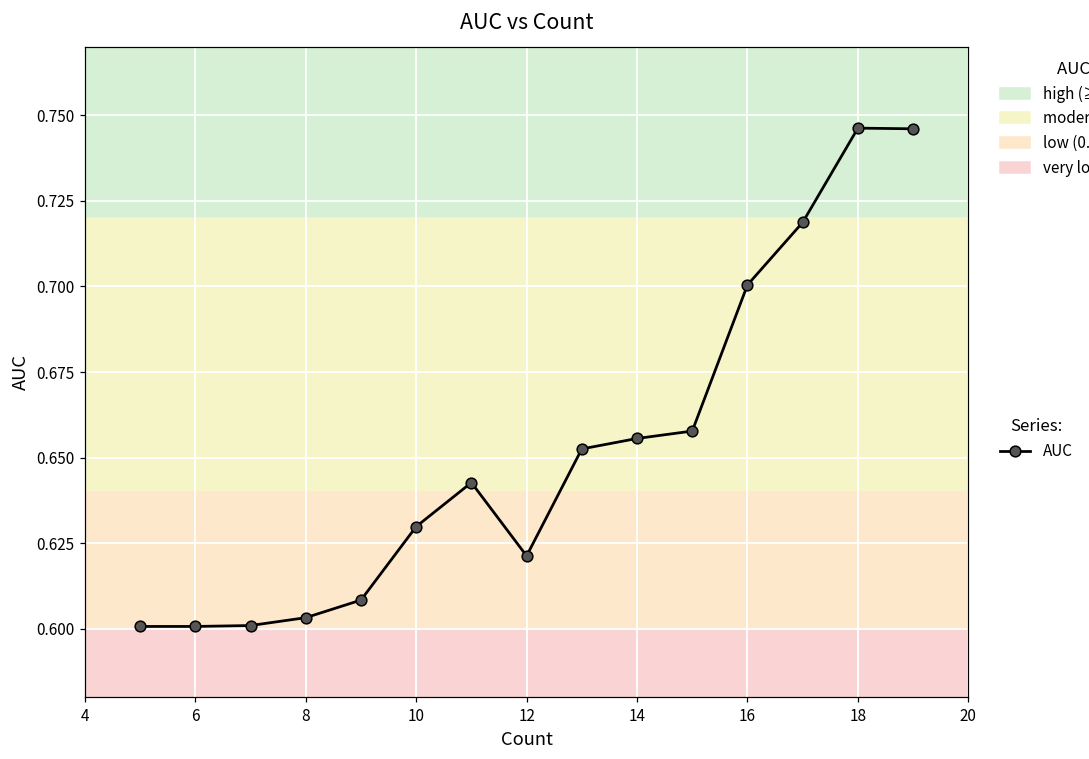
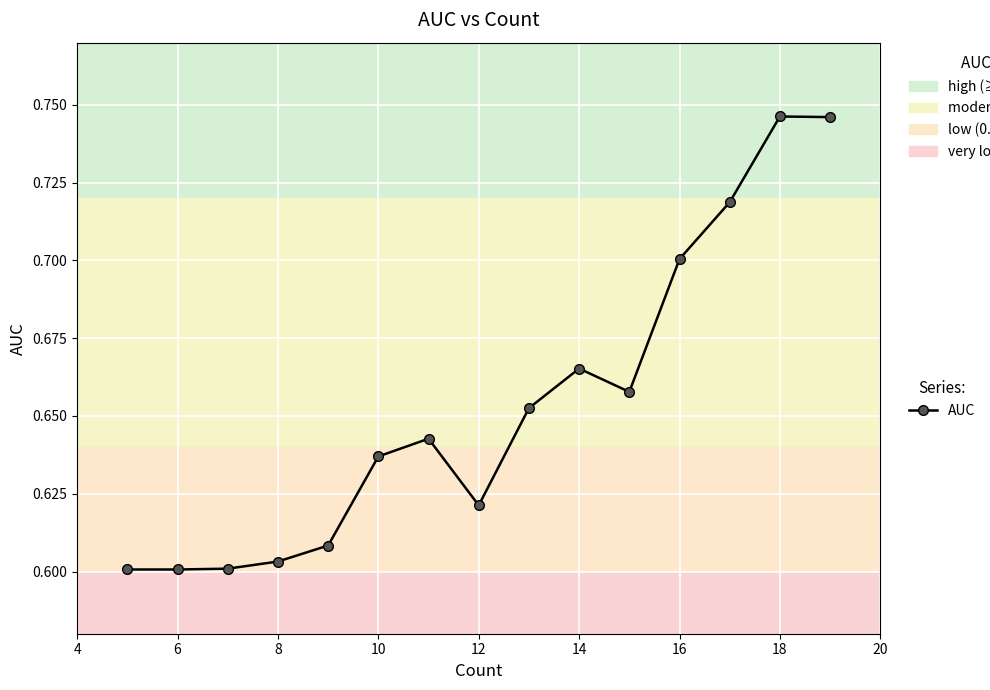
  {
    "6": 0.601,
    "8": 0.603,
-   "10": 0.630,
+   "10": 0.637,
    "12": 0.621,
-   "14": 0.656,
+   "14": 0.665,
    "16": 0.700,
    "18": 0.746
  }
